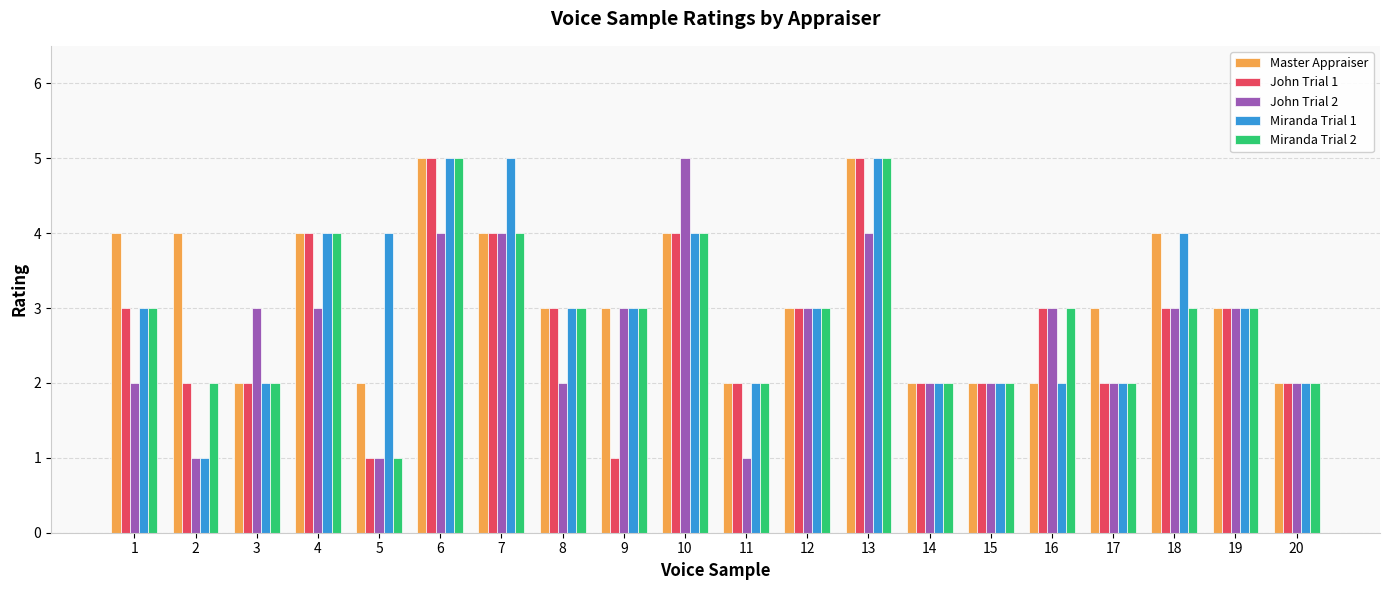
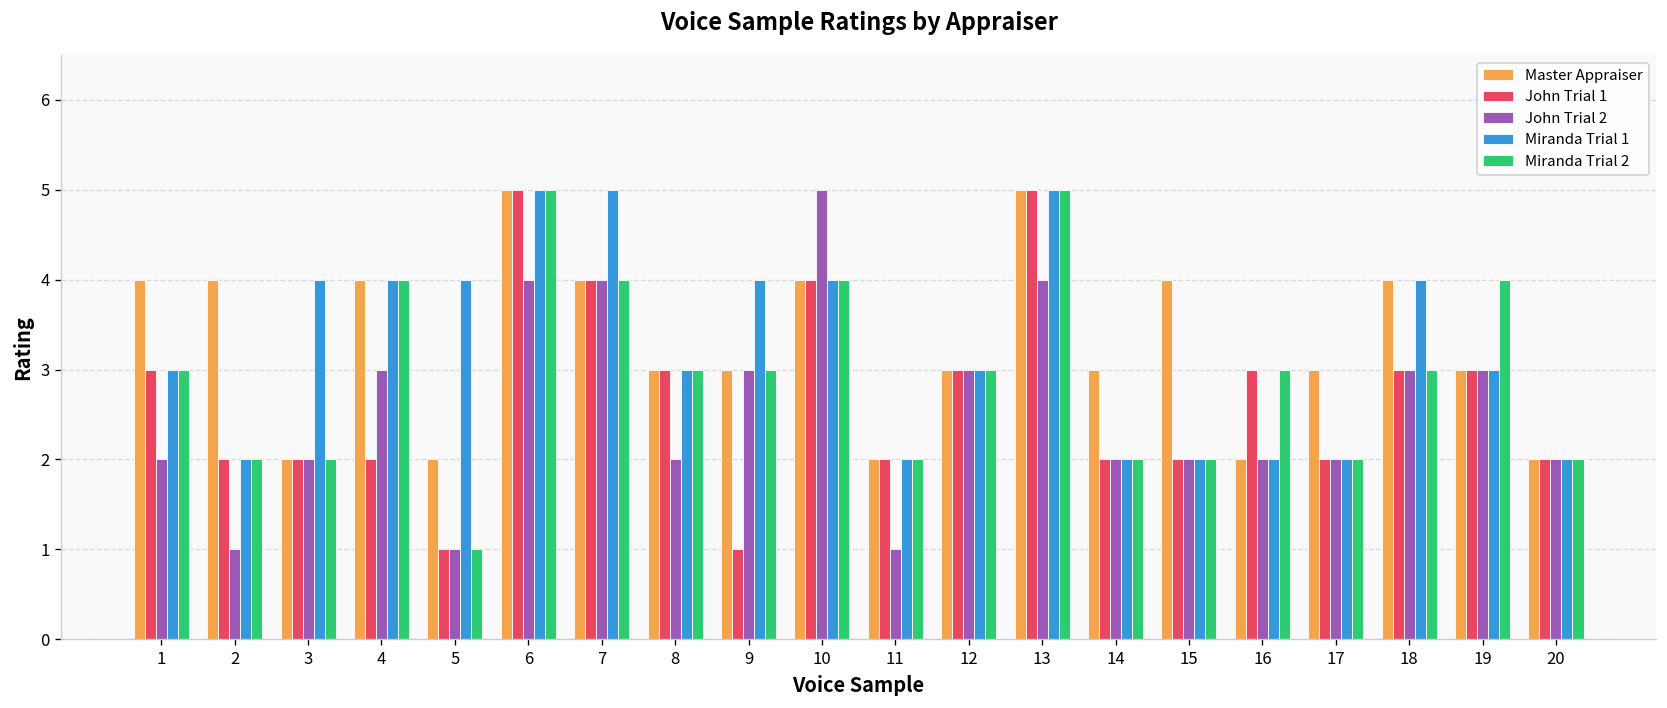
  {
    "Master Appraiser": {
      "1": 4,
      "2": 4,
      "3": 2,
      "4": 4,
      "5": 2,
      "6": 5,
      "7": 4,
      "8": 3,
      "9": 3,
      "10": 4,
      "11": 2,
      "12": 3,
      "13": 5,
-     "14": 2,
-     "15": 2,
+     "14": 3,
+     "15": 4,
      "16": 2,
      "17": 3,
      "18": 4,
      "19": 3,
      "20": 2
    },
    "John Trial 1": {
      "1": 3,
      "2": 2,
      "3": 2,
-     "4": 4,
+     "4": 2,
      "5": 1,
      "6": 5,
      "7": 4,
      "8": 3,
      "9": 1,
      "10": 4,
      "11": 2,
      "12": 3,
      "13": 5,
      "14": 2,
      "15": 2,
      "16": 3,
      "17": 2,
      "18": 3,
      "19": 3,
      "20": 2
    },
    "John Trial 2": {
      "1": 2,
      "2": 1,
-     "3": 3,
+     "3": 2,
      "4": 3,
      "5": 1,
      "6": 4,
      "7": 4,
      "8": 2,
      "9": 3,
      "10": 5,
      "11": 1,
      "12": 3,
      "13": 4,
      "14": 2,
      "15": 2,
-     "16": 3,
+     "16": 2,
      "17": 2,
      "18": 3,
      "19": 3,
      "20": 2
    },
    "Miranda Trial 1": {
      "1": 3,
-     "2": 1,
-     "3": 2,
+     "2": 2,
+     "3": 4,
      "4": 4,
      "5": 4,
      "6": 5,
      "7": 5,
      "8": 3,
-     "9": 3,
+     "9": 4,
      "10": 4,
      "11": 2,
      "12": 3,
      "13": 5,
      "14": 2,
      "15": 2,
      "16": 2,
      "17": 2,
      "18": 4,
      "19": 3,
      "20": 2
    },
    "Miranda Trial 2": {
      "1": 3,
      "2": 2,
      "3": 2,
      "4": 4,
      "5": 1,
      "6": 5,
      "7": 4,
      "8": 3,
      "9": 3,
      "10": 4,
      "11": 2,
      "12": 3,
      "13": 5,
      "14": 2,
      "15": 2,
      "16": 3,
      "17": 2,
      "18": 3,
-     "19": 3,
+     "19": 4,
      "20": 2
    }
  }
